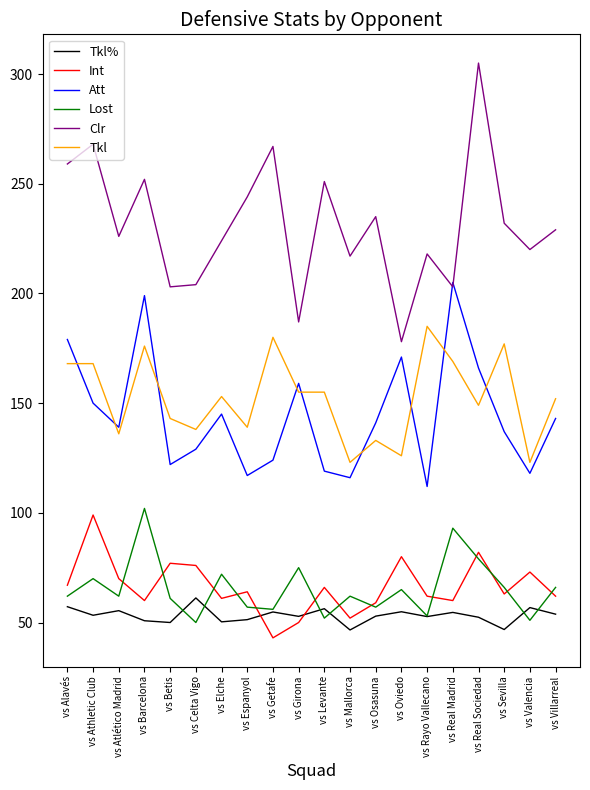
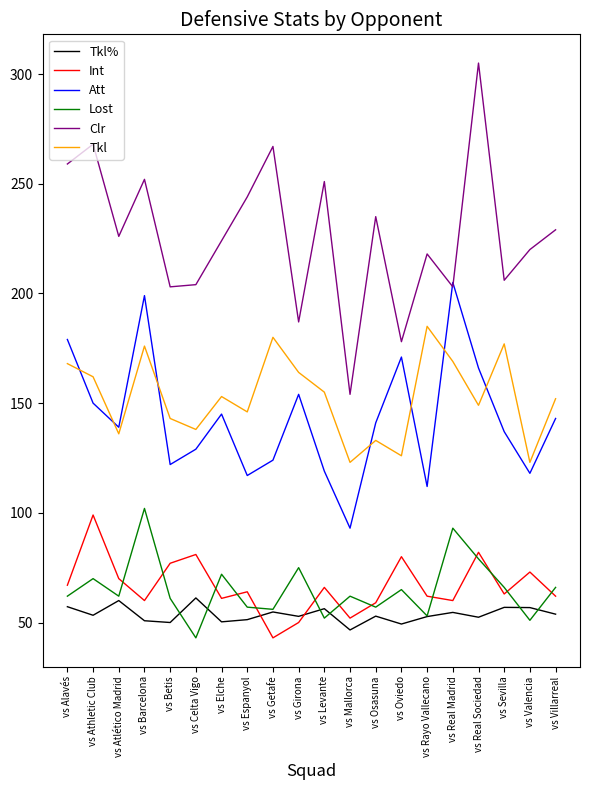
  {
    "Tkl%": {
      "vs Alavés": 57,
      "vs Athletic Club": 53,
-     "vs Atlético Madrid": 55,
+     "vs Atlético Madrid": 60,
      "vs Barcelona": 51,
      "vs Betis": 50,
      "vs Celta Vigo": 61,
      "vs Elche": 50,
      "vs Espanyol": 51,
      "vs Getafe": 55,
      "vs Girona": 53,
      "vs Levante": 56,
      "vs Mallorca": 47,
      "vs Osasuna": 53,
-     "vs Oviedo": 55,
+     "vs Oviedo": 49,
      "vs Real Madrid": 55,
      "vs Real Sociedad": 52,
-     "vs Sevilla": 47,
+     "vs Sevilla": 57,
      "vs Valencia": 57,
      "vs Villarreal": 54
    },
    "Int": {
      "vs Alavés": 67,
      "vs Athletic Club": 99,
      "vs Atlético Madrid": 70,
      "vs Barcelona": 60,
      "vs Betis": 77,
-     "vs Celta Vigo": 76,
+     "vs Celta Vigo": 81,
      "vs Elche": 61,
      "vs Espanyol": 64,
      "vs Getafe": 43,
      "vs Girona": 50,
      "vs Levante": 66,
      "vs Mallorca": 52,
      "vs Osasuna": 59,
      "vs Oviedo": 80,
      "vs Rayo Vallecano": 62,
      "vs Real Madrid": 60,
      "vs Real Sociedad": 82,
      "vs Sevilla": 63,
      "vs Valencia": 73,
      "vs Villarreal": 62
    },
    "Att": {
      "vs Alavés": 179,
      "vs Athletic Club": 150,
      "vs Atlético Madrid": 139,
      "vs Barcelona": 199,
      "vs Betis": 122,
      "vs Celta Vigo": 129,
      "vs Elche": 145,
      "vs Espanyol": 117,
      "vs Getafe": 124,
-     "vs Girona": 159,
+     "vs Girona": 154,
      "vs Levante": 119,
-     "vs Mallorca": 116,
+     "vs Mallorca": 93,
      "vs Osasuna": 141,
      "vs Oviedo": 171,
      "vs Rayo Vallecano": 112,
      "vs Real Madrid": 205,
      "vs Real Sociedad": 166,
      "vs Sevilla": 137,
      "vs Valencia": 118,
      "vs Villarreal": 143
    },
    "Lost": {
      "vs Alavés": 62,
      "vs Athletic Club": 70,
      "vs Atlético Madrid": 62,
      "vs Barcelona": 102,
      "vs Betis": 61,
-     "vs Celta Vigo": 50,
+     "vs Celta Vigo": 43,
      "vs Elche": 72,
      "vs Espanyol": 57,
      "vs Getafe": 56,
      "vs Girona": 75,
      "vs Levante": 52,
      "vs Mallorca": 62,
      "vs Osasuna": 57,
      "vs Oviedo": 65,
      "vs Real Madrid": 93,
      "vs Real Sociedad": 79,
      "vs Sevilla": 66,
      "vs Valencia": 51,
      "vs Villarreal": 66
    },
    "Clr": {
      "vs Alavés": 259,
      "vs Atlético Madrid": 226,
      "vs Barcelona": 252,
      "vs Betis": 203,
      "vs Celta Vigo": 204,
      "vs Elche": 224,
      "vs Espanyol": 244,
      "vs Getafe": 267,
      "vs Girona": 187,
      "vs Levante": 251,
-     "vs Mallorca": 217,
+     "vs Mallorca": 154,
      "vs Osasuna": 235,
      "vs Oviedo": 178,
      "vs Rayo Vallecano": 218,
      "vs Real Madrid": 203,
      "vs Real Sociedad": 305,
-     "vs Sevilla": 232,
+     "vs Sevilla": 206,
      "vs Valencia": 220,
      "vs Villarreal": 229
    },
    "Tkl": {
      "vs Alavés": 168,
-     "vs Athletic Club": 168,
+     "vs Athletic Club": 162,
      "vs Atlético Madrid": 136,
      "vs Barcelona": 176,
      "vs Betis": 143,
      "vs Celta Vigo": 138,
      "vs Elche": 153,
-     "vs Espanyol": 139,
+     "vs Espanyol": 146,
      "vs Getafe": 180,
-     "vs Girona": 155,
+     "vs Girona": 164,
      "vs Levante": 155,
      "vs Mallorca": 123,
      "vs Osasuna": 133,
      "vs Oviedo": 126,
      "vs Rayo Vallecano": 185,
      "vs Real Madrid": 169,
      "vs Real Sociedad": 149,
      "vs Sevilla": 177,
      "vs Valencia": 123,
      "vs Villarreal": 152
    }
  }
